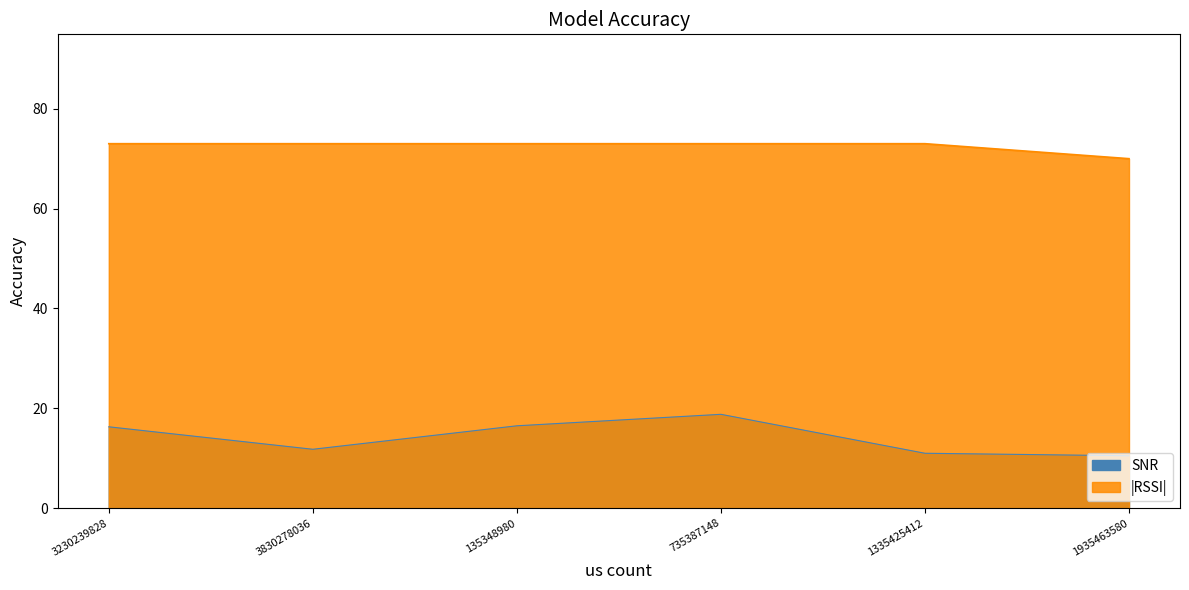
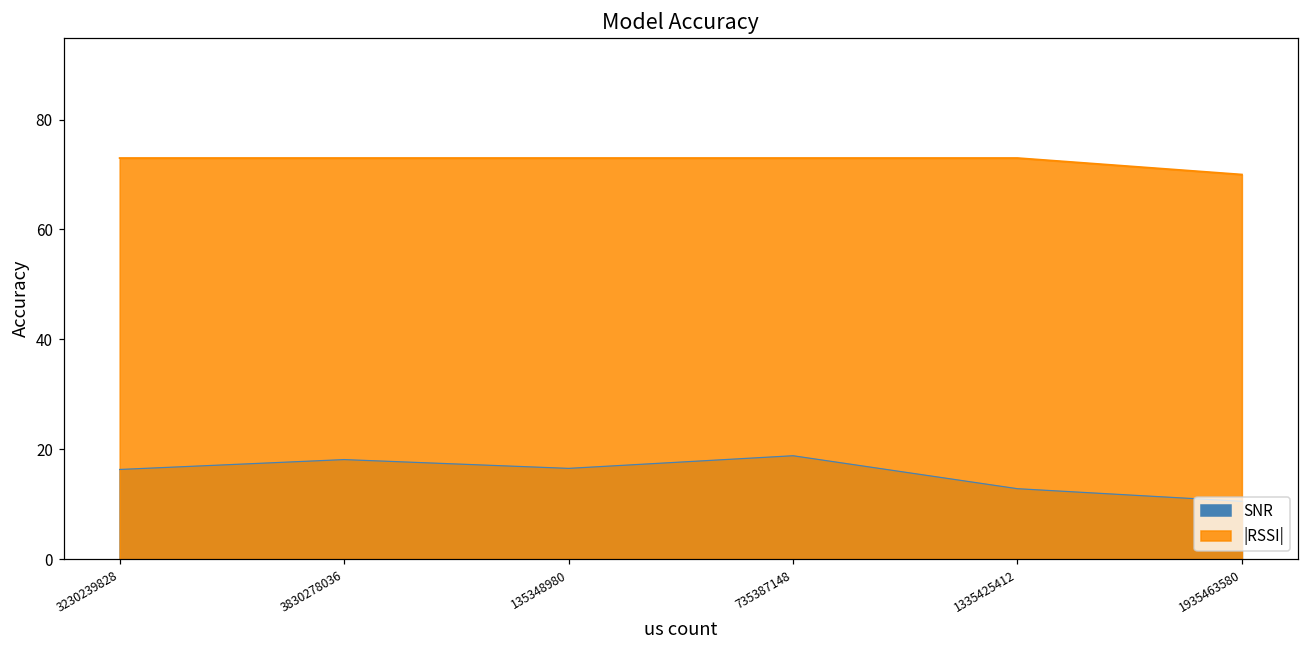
  {
    "SNR": {
      "3230239828": 16,
-     "3830278036": 12,
+     "3830278036": 18,
      "135348980": 17,
      "735387148": 19,
-     "1335425412": 11
+     "1335425412": 13
    },
    "|RSSI|": {
      "3230239828": 73,
      "3830278036": 73,
      "135348980": 73,
      "735387148": 73,
      "1335425412": 73,
      "1935463580": 70
    }
  }
